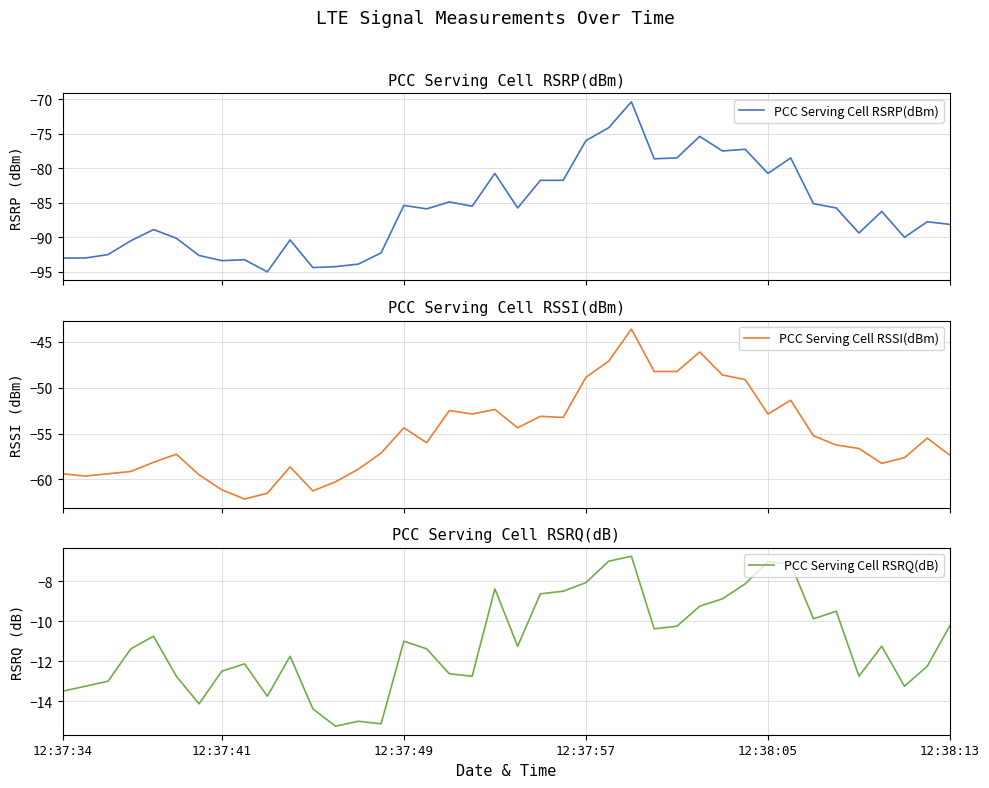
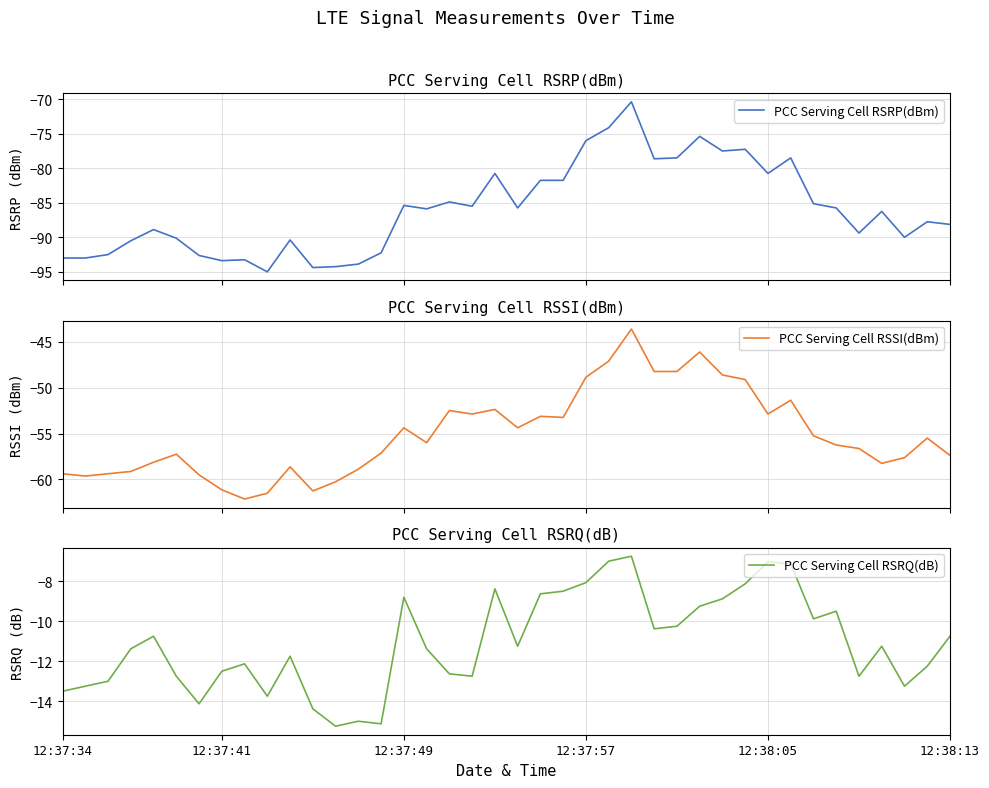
  {
    "PCC Serving Cell RSRQ(dB)": {
      "12:37:34": -13.5,
      "12:37:41": -12.5,
-     "12:37:49": -11.0,
+     "12:37:49": -8.8,
      "12:37:57": -8.1,
-     "12:38:13": -10.2
+     "12:38:13": -10.8
    }
  }
